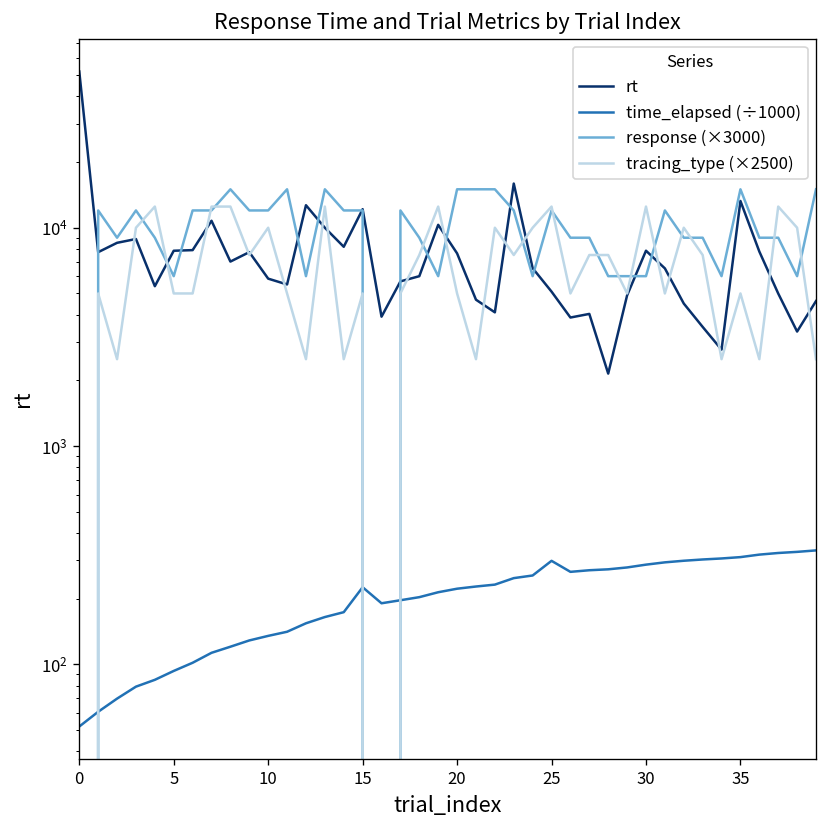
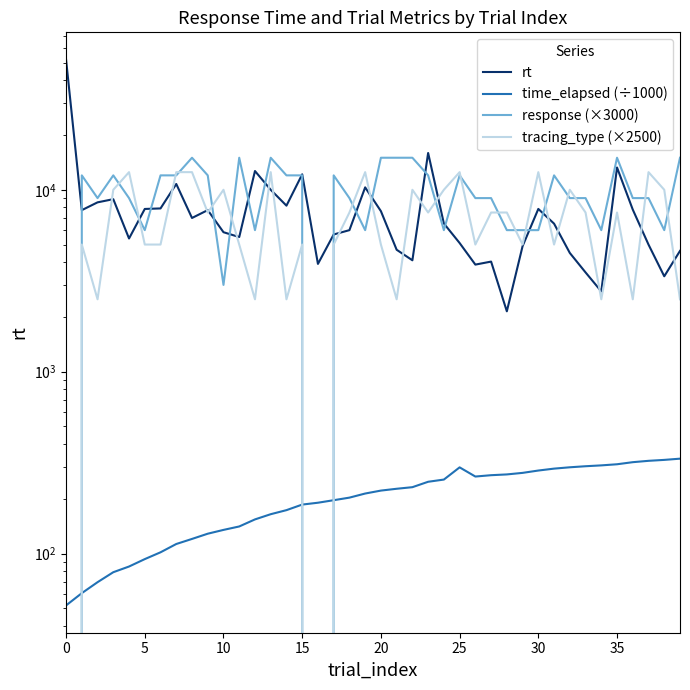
  {
    "rt": {
      "0": 52000,
      "5": 7800,
      "10": 5800,
      "20": 7600,
      "25": 5100,
      "30": 7800,
      "35": 13000
    },
    "time_elapsed (÷1000)": {
      "0": 52,
      "5": 90,
      "10": 140,
-     "15": 230,
+     "15": 190,
      "20": 220,
      "25": 300,
      "30": 290,
      "35": 310
    },
    "response (×3000)": {
      "5": 6000,
-     "10": 12000,
+     "10": 3000,
      "20": 15000,
      "25": 12000,
      "30": 6000,
      "35": 15000
    },
    "tracing_type (×2500)": {
      "5": 5000,
      "10": 10000,
      "15": 5000,
      "20": 5000,
      "25": 13000,
      "30": 13000,
-     "35": 5000
+     "35": 7500
    }
  }
